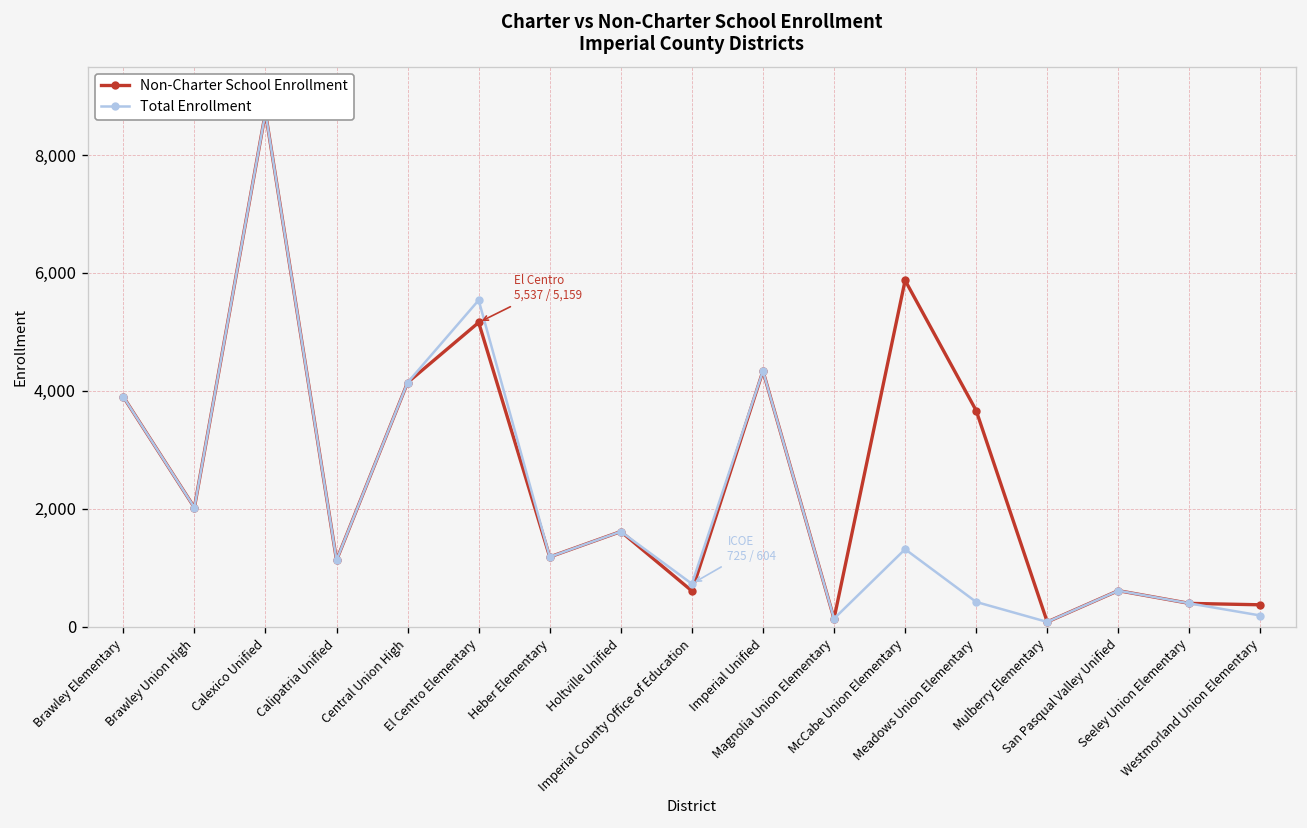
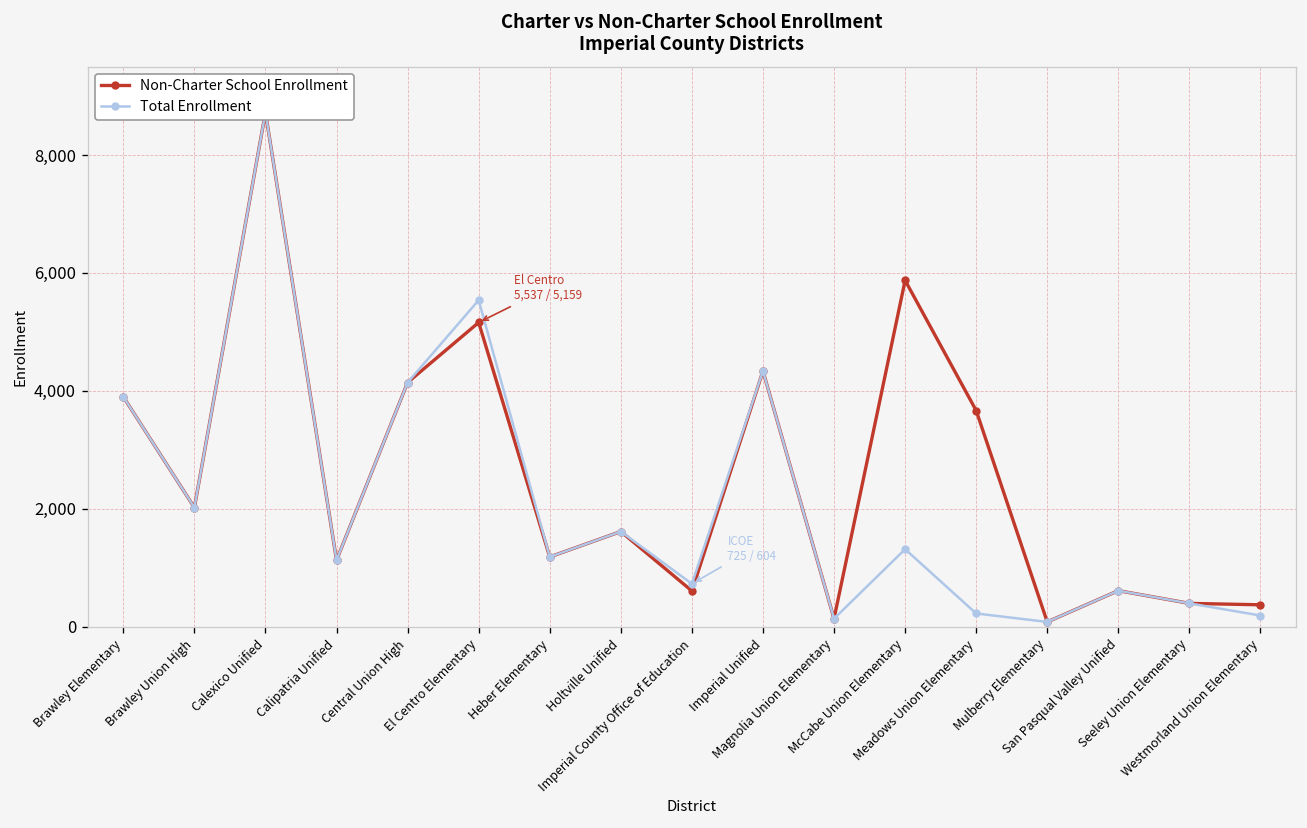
  {
    "Non-Charter School Enrollment": {
      "El Centro Elementary": "5,159",
      "Imperial County Office of Education": "604"
    },
    "Total Enrollment": {
      "McCabe Union Elementary": "1,300",
-     "Meadows Union Elementary": "400",
+     "Meadows Union Elementary": "200",
      "Westmorland Union Elementary": "200"
    }
  }
